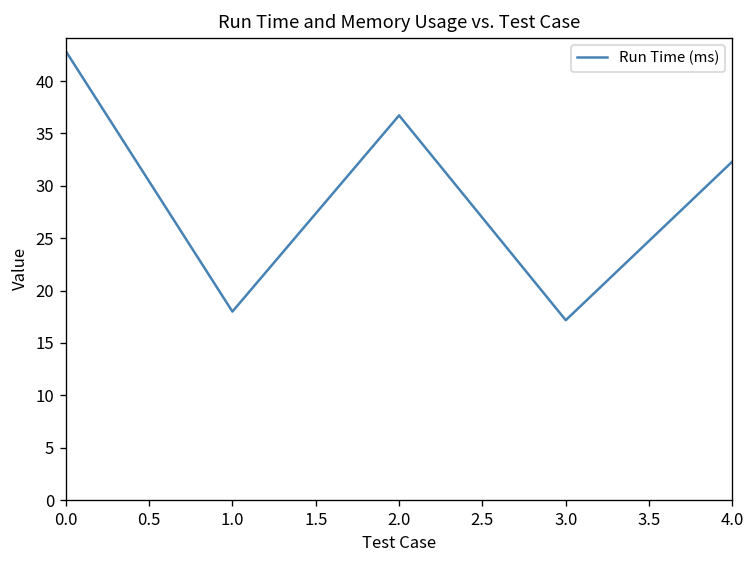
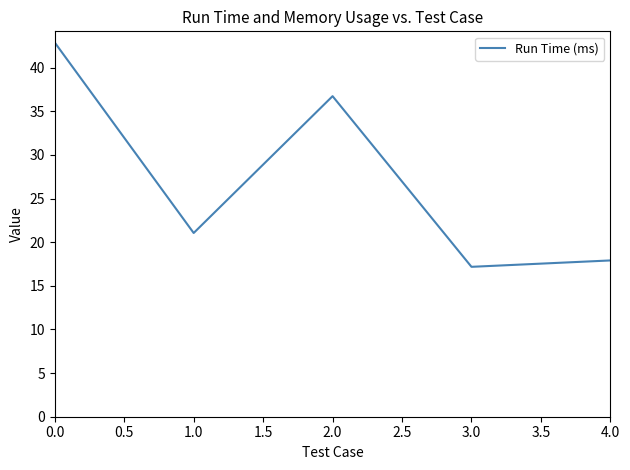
  {
    "0.0": 43,
-   "1.0": 18,
+   "1.0": 21,
    "2.0": 37,
    "3.0": 17,
-   "4.0": 32
+   "4.0": 18
  }
